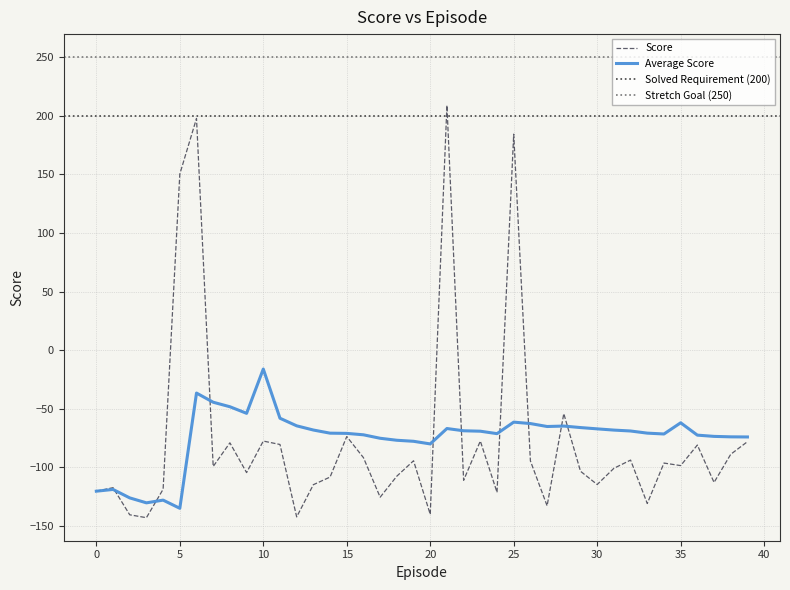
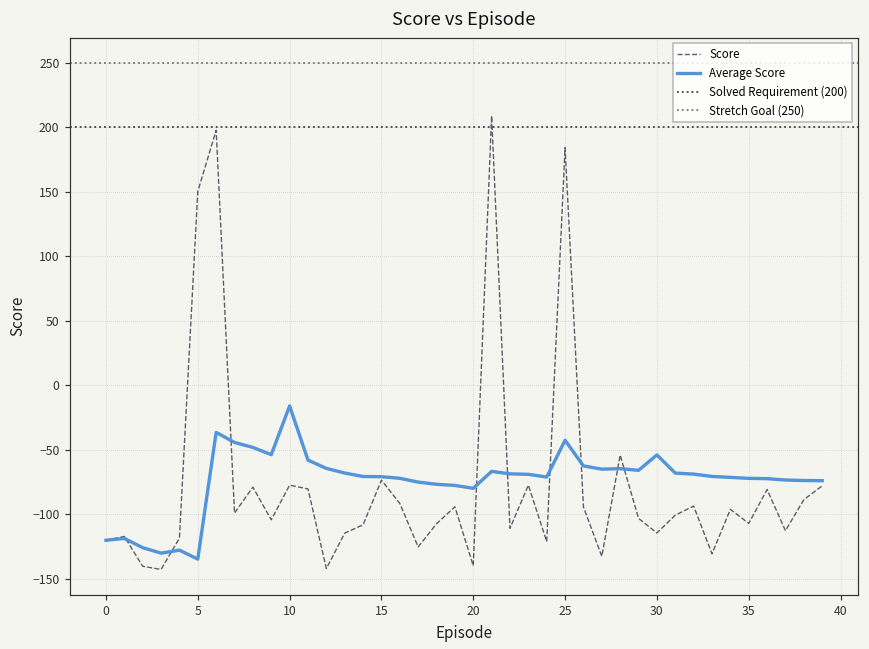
  {
    "Score": {
      "5": 150,
      "10": -77,
      "15": -74,
      "20": -140,
      "25": 184,
      "30": -115,
-     "35": -98
+     "35": -107
    },
    "Average Score": {
      "5": -135,
      "10": -16,
      "15": -71,
      "20": -80,
-     "25": -61,
-     "30": -67,
-     "35": -62
+     "25": -43,
+     "30": -54,
+     "35": -72
    }
  }
